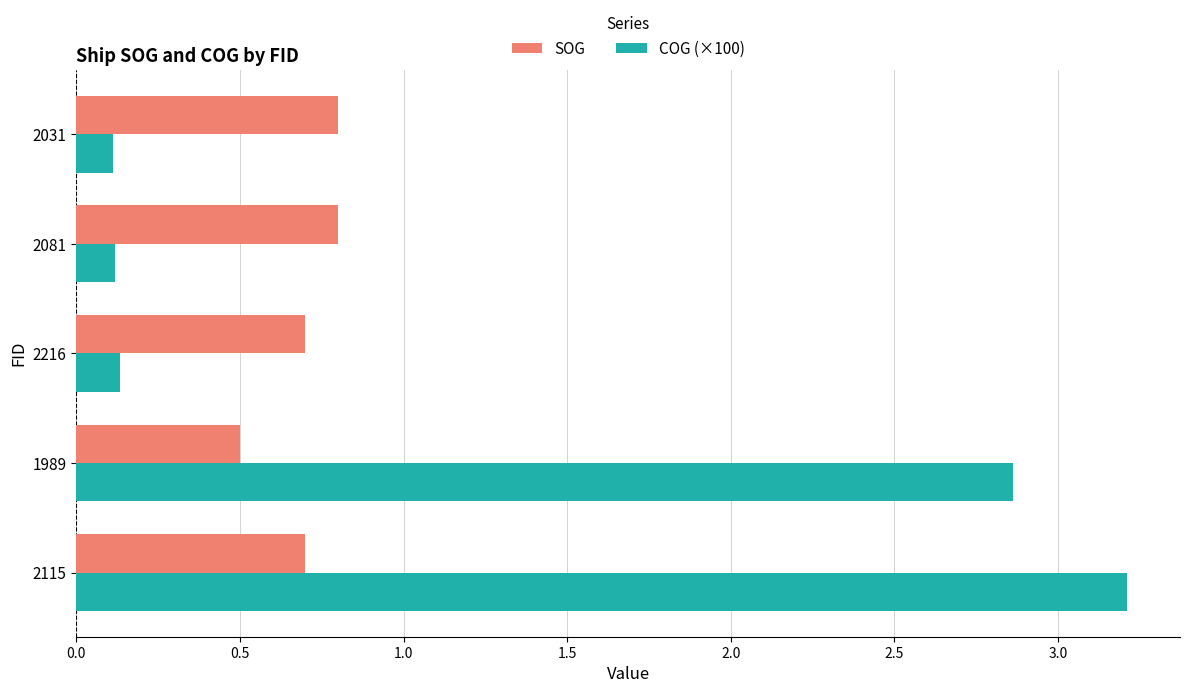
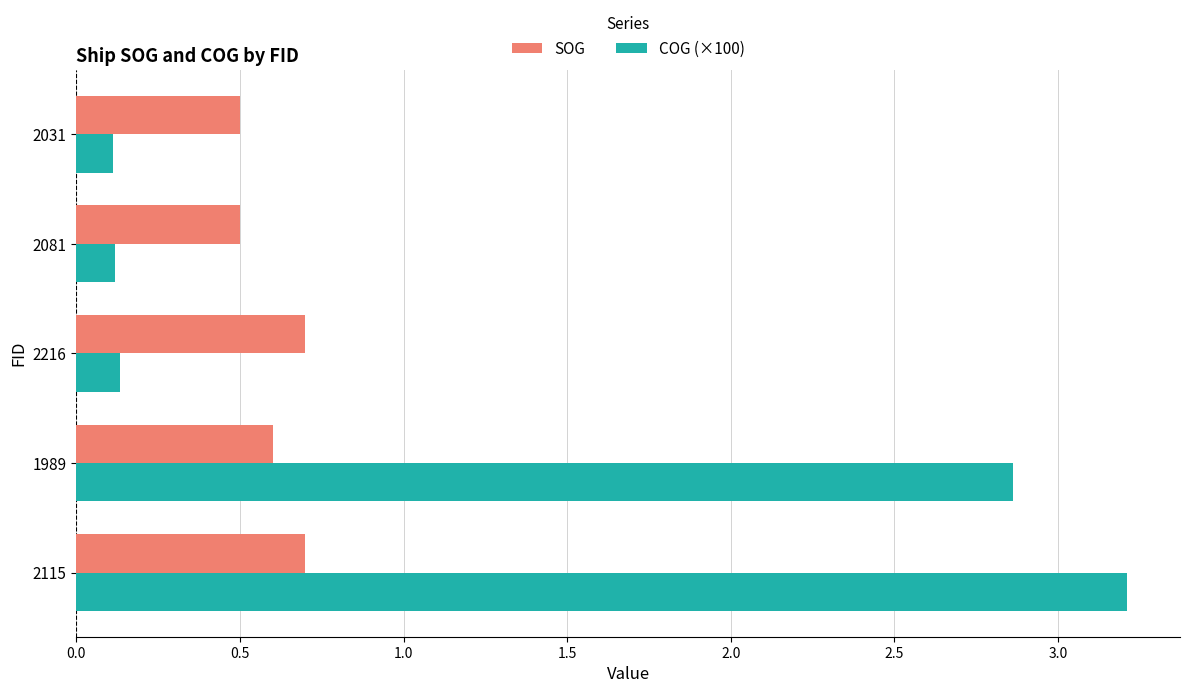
  {
    "SOG": {
-     "2031": 0.8,
-     "2081": 0.8,
+     "2031": 0.5,
+     "2081": 0.5,
      "2216": 0.7,
-     "1989": 0.5,
+     "1989": 0.6,
      "2115": 0.7
    },
    "COG (×100)": {
      "2031": 0.11,
      "2081": 0.12,
      "2216": 0.13,
      "1989": 2.86,
      "2115": 3.21
    }
  }
